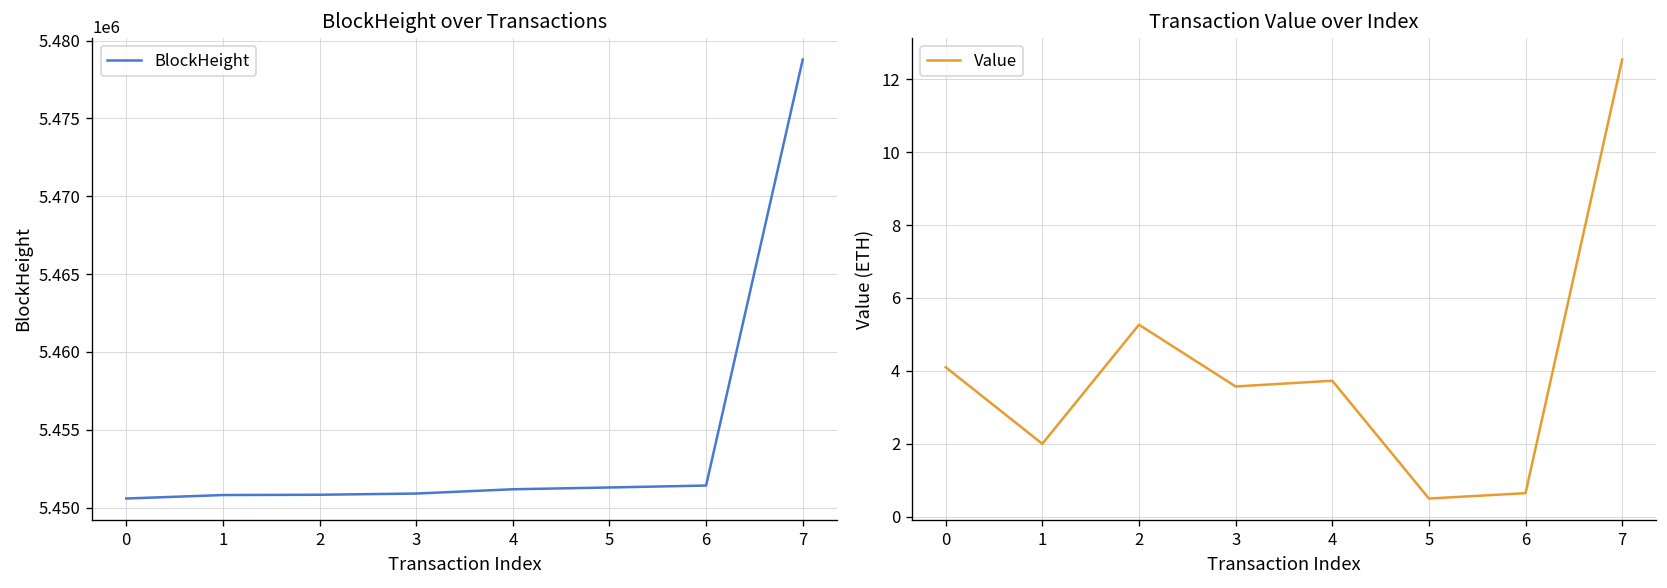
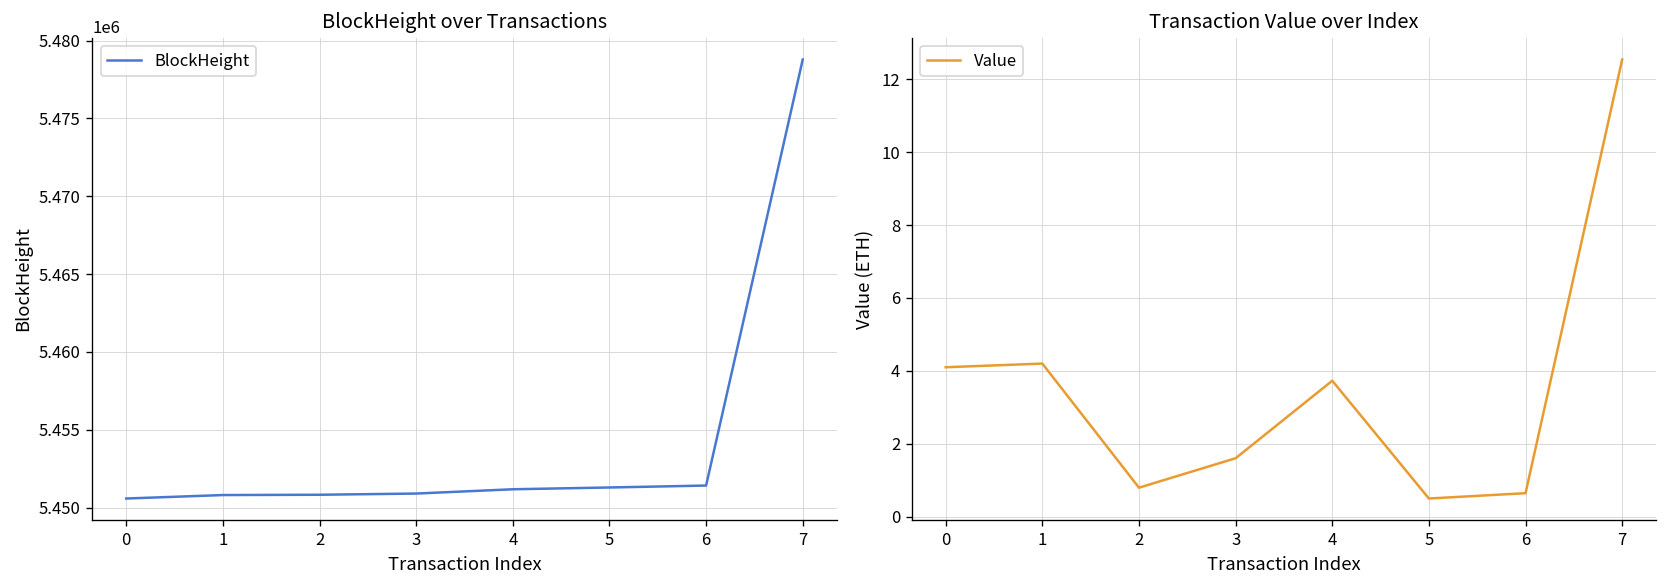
  {
    "BlockHeight over Transactions": {
      "0": 5450600,
      "1": 5450800,
      "2": 5450800,
      "3": 5450900,
      "4": 5451200,
      "5": 5451300,
      "6": 5451400,
      "7": 5478800
    },
    "Transaction Value over Index": {
      "0": 4.1,
-     "1": 2.0,
-     "2": 5.3,
-     "3": 3.6,
+     "1": 4.2,
+     "2": 0.8,
+     "3": 1.6,
      "4": 3.7,
      "5": 0.5,
      "6": 0.6,
      "7": 12.5
    }
  }
